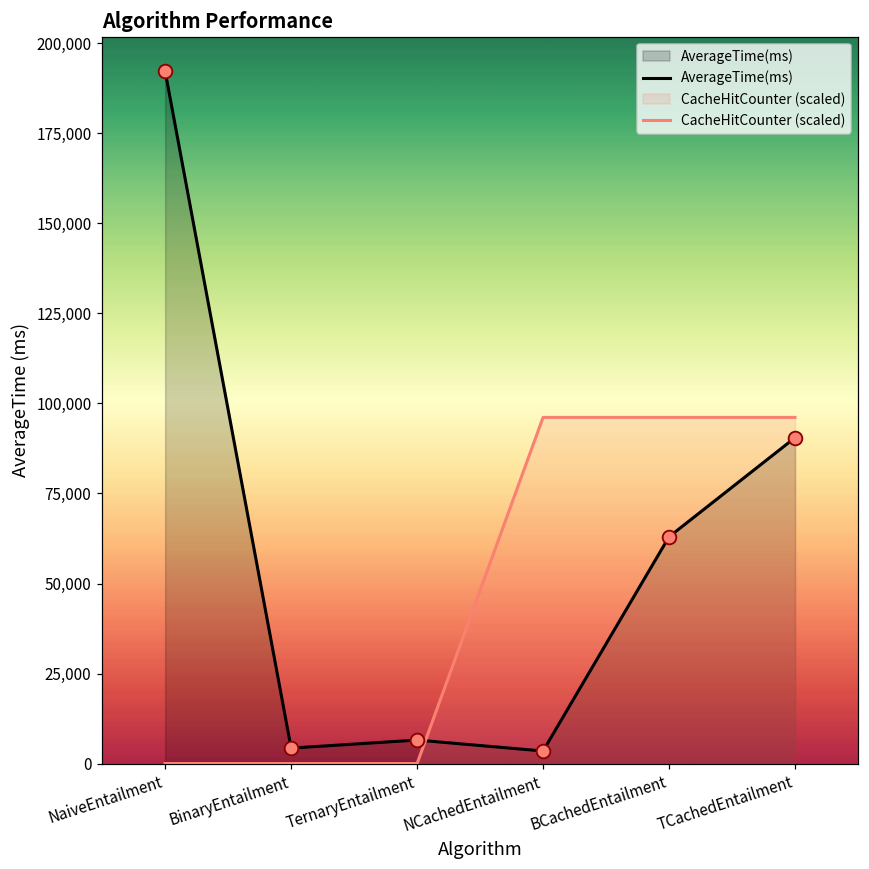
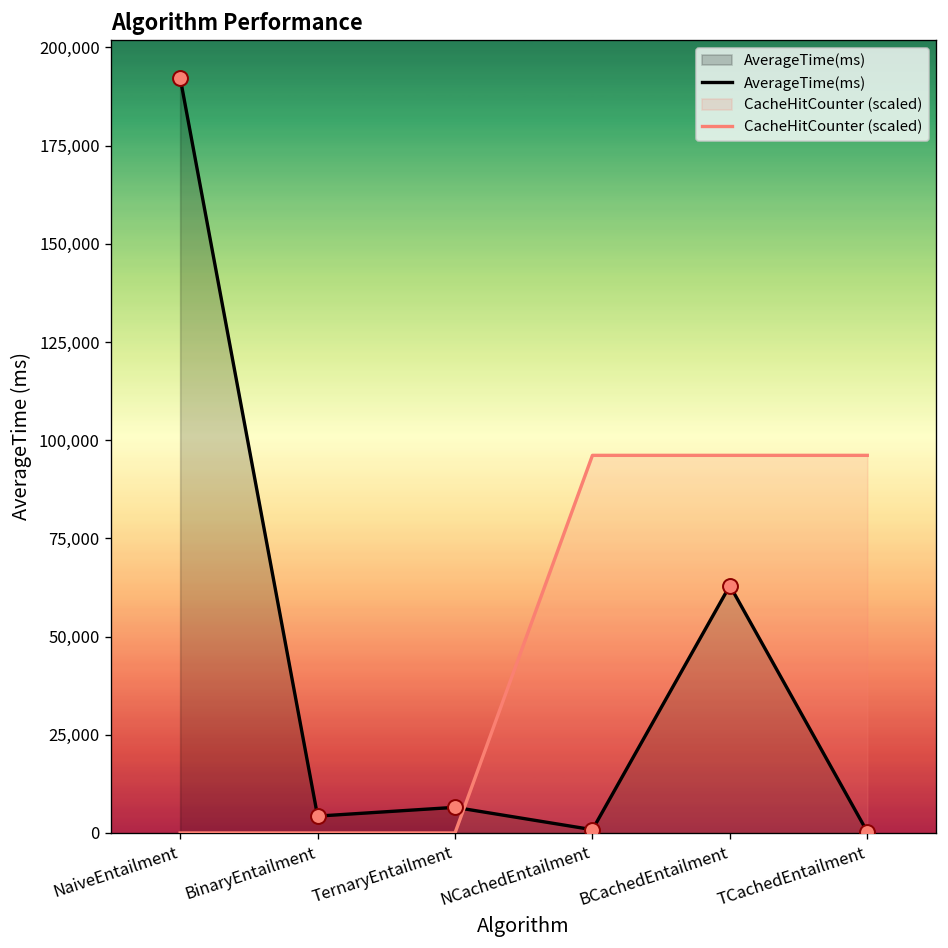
  {
    "AverageTime(ms)": {
      "NaiveEntailment": "192,000",
      "BinaryEntailment": "4,000",
      "TernaryEntailment": "7,000",
-     "NCachedEntailment": "3,000",
+     "NCachedEntailment": "1,000",
      "BCachedEntailment": "63,000",
-     "TCachedEntailment": "90,000"
+     "TCachedEntailment": "0"
    },
    "CacheHitCounter (scaled)": {
      "NaiveEntailment": "0",
      "BinaryEntailment": "0",
      "TernaryEntailment": "0",
      "NCachedEntailment": "96,000",
      "BCachedEntailment": "96,000",
      "TCachedEntailment": "96,000"
    }
  }
